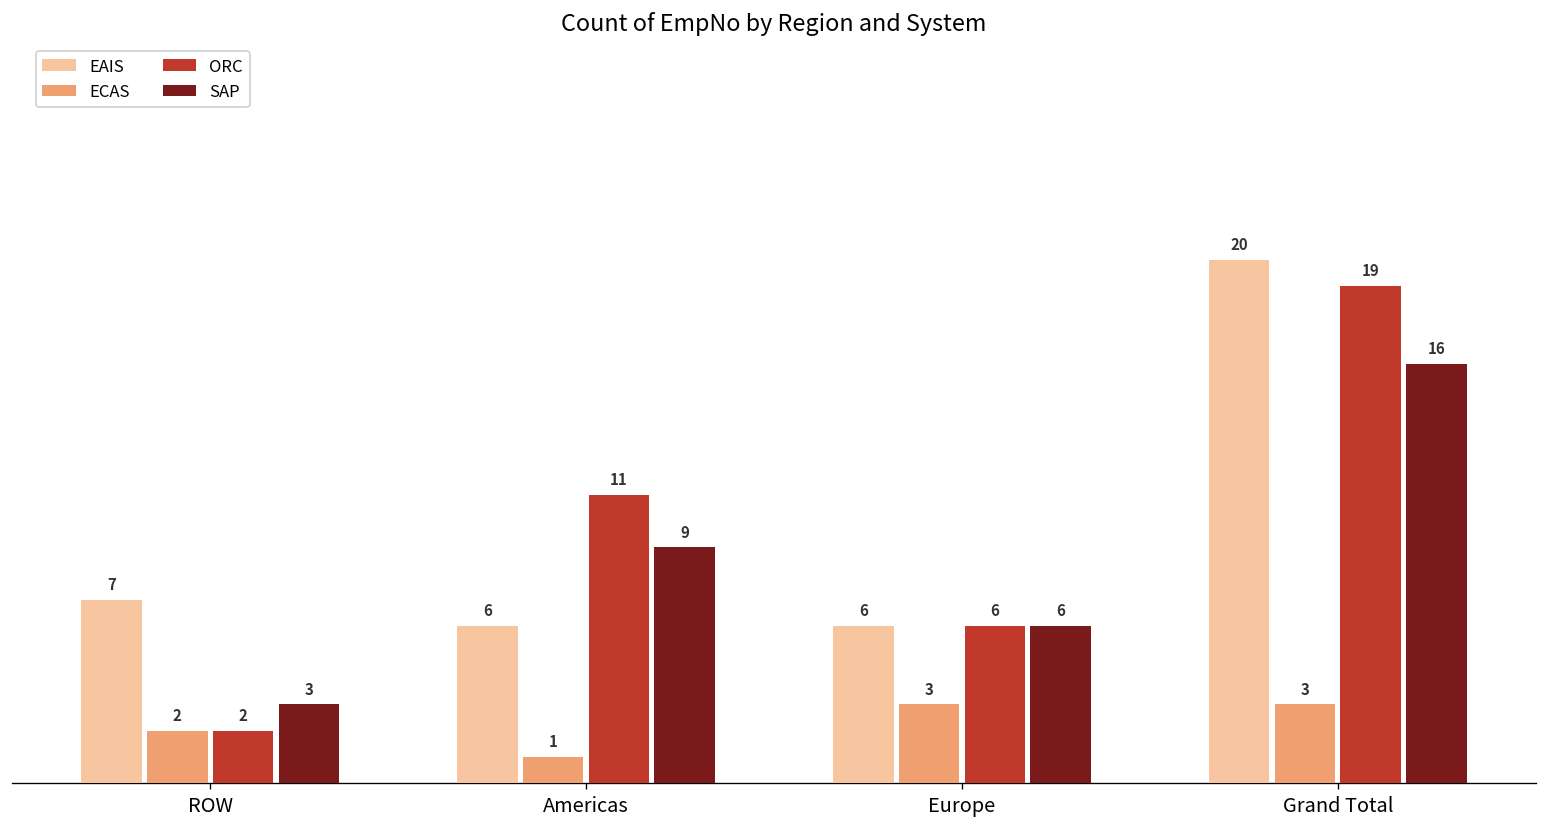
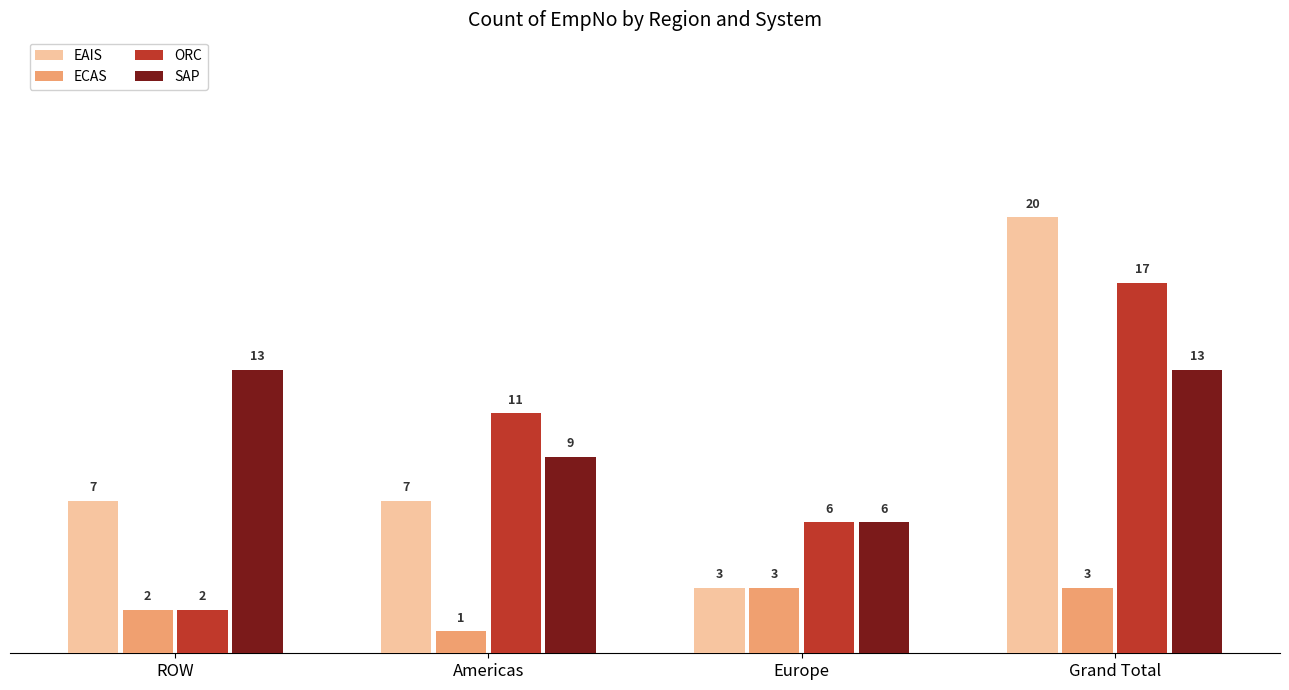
  {
    "EAIS": {
      "ROW": 7,
-     "Americas": 6,
-     "Europe": 6,
+     "Americas": 7,
+     "Europe": 3,
      "Grand Total": 20
    },
    "ECAS": {
      "ROW": 2,
      "Americas": 1,
      "Europe": 3,
      "Grand Total": 3
    },
    "ORC": {
      "ROW": 2,
      "Americas": 11,
      "Europe": 6,
-     "Grand Total": 19
+     "Grand Total": 17
    },
    "SAP": {
-     "ROW": 3,
+     "ROW": 13,
      "Americas": 9,
      "Europe": 6,
-     "Grand Total": 16
+     "Grand Total": 13
    }
  }
